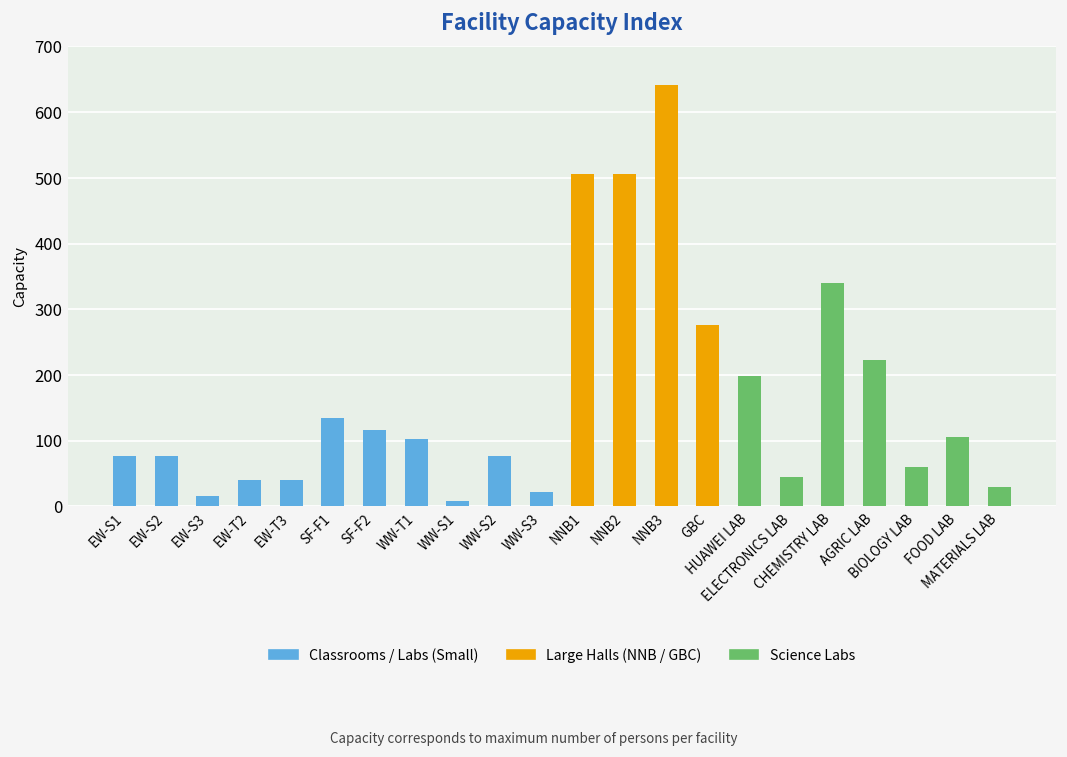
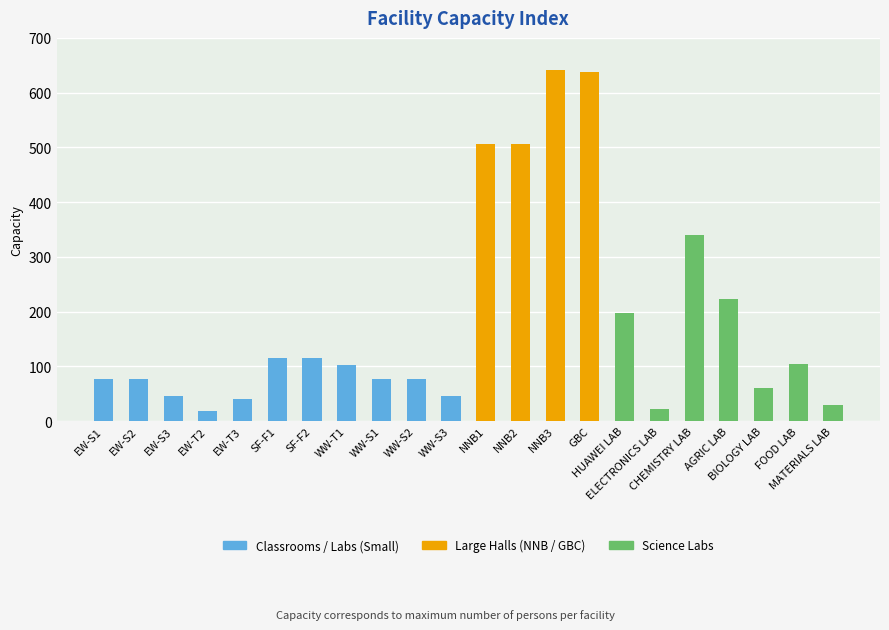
  {
    "EW-S1": 80,
    "EW-S2": 80,
-   "EW-S3": 20,
-   "EW-T2": 40,
+   "EW-S3": 50,
+   "EW-T2": 20,
    "EW-T3": 40,
-   "SF-F1": 140,
+   "SF-F1": 120,
    "SF-F2": 120,
    "WW-T1": 100,
-   "WW-S1": 10,
+   "WW-S1": 80,
    "WW-S2": 80,
-   "WW-S3": 20,
+   "WW-S3": 50,
    "NNB1": 510,
    "NNB2": 510,
    "NNB3": 640,
-   "GBC": 280,
+   "GBC": 640,
    "HUAWEI LAB": 200,
-   "ELECTRONICS LAB": 50,
+   "ELECTRONICS LAB": 20,
    "CHEMISTRY LAB": 340,
    "AGRIC LAB": 220,
    "BIOLOGY LAB": 60,
    "FOOD LAB": 110,
    "MATERIALS LAB": 30
  }
